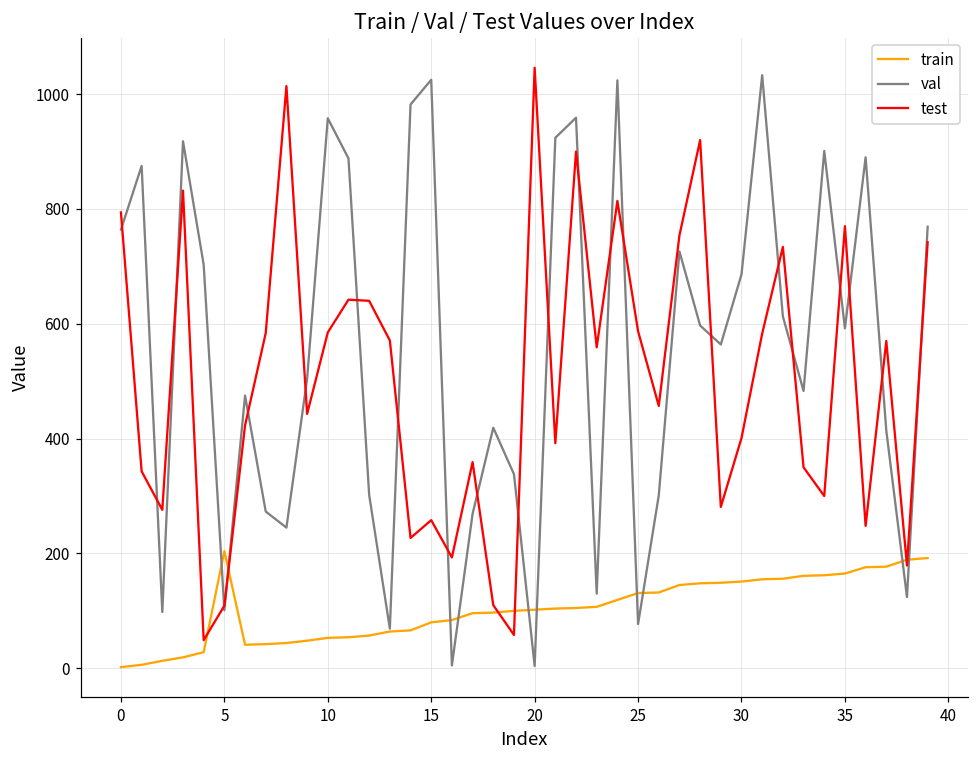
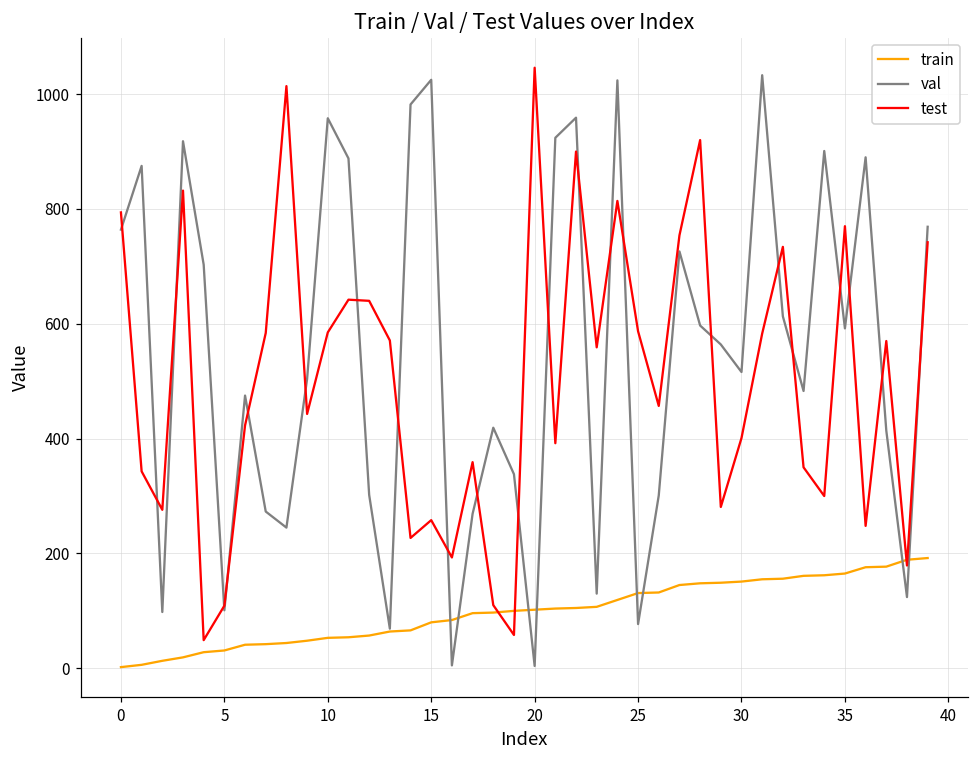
  {
    "train": {
      "0": 0,
-     "5": 200,
+     "5": 30,
      "10": 50,
      "15": 80,
      "20": 100,
      "25": 130,
      "30": 150,
      "35": 170
    },
    "val": {
      "0": 760,
      "5": 100,
      "10": 960,
      "15": 1030,
      "20": 0,
      "25": 80,
-     "30": 690,
+     "30": 520,
      "35": 590
    },
    "test": {
      "0": 790,
      "5": 110,
      "10": 590,
      "15": 260,
      "20": 1050,
      "25": 590,
      "30": 400,
      "35": 770
    }
  }
